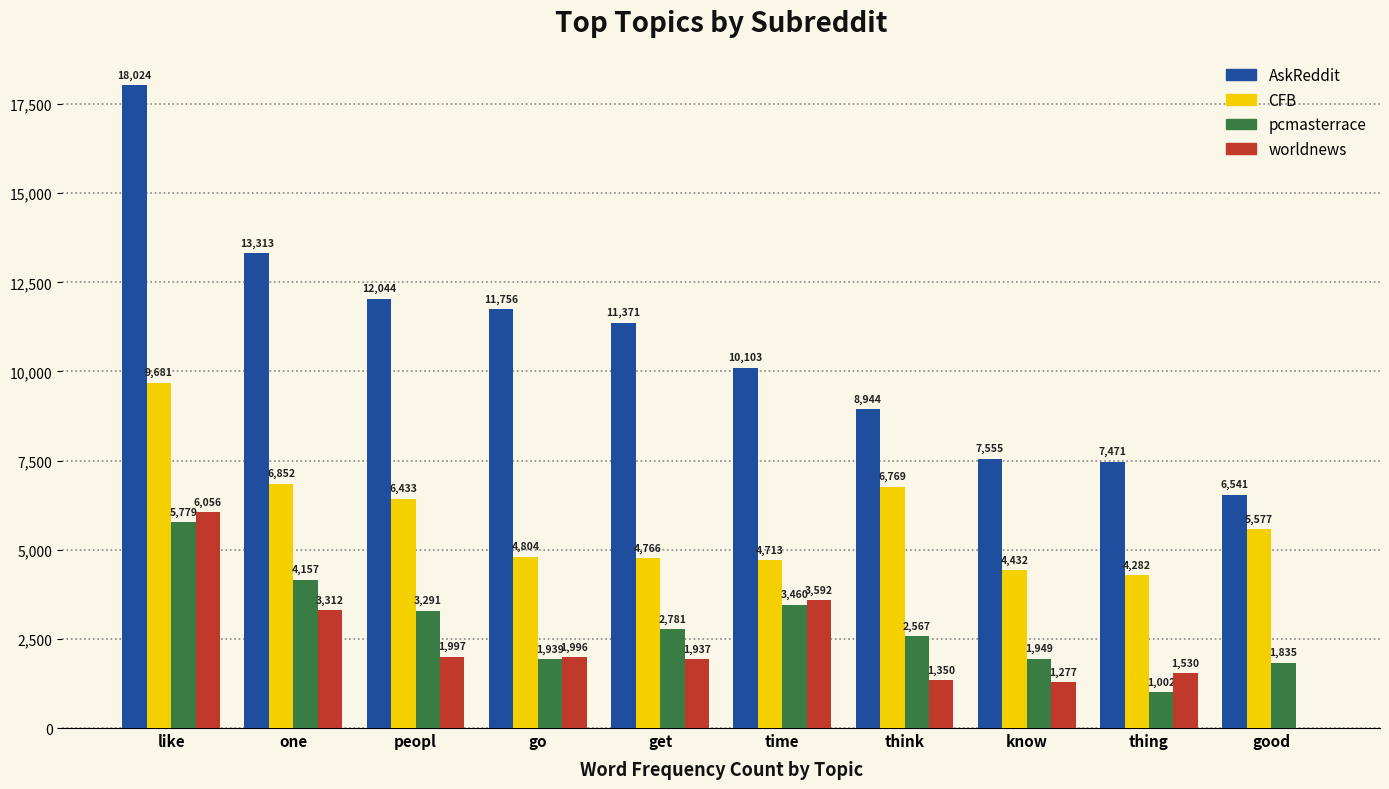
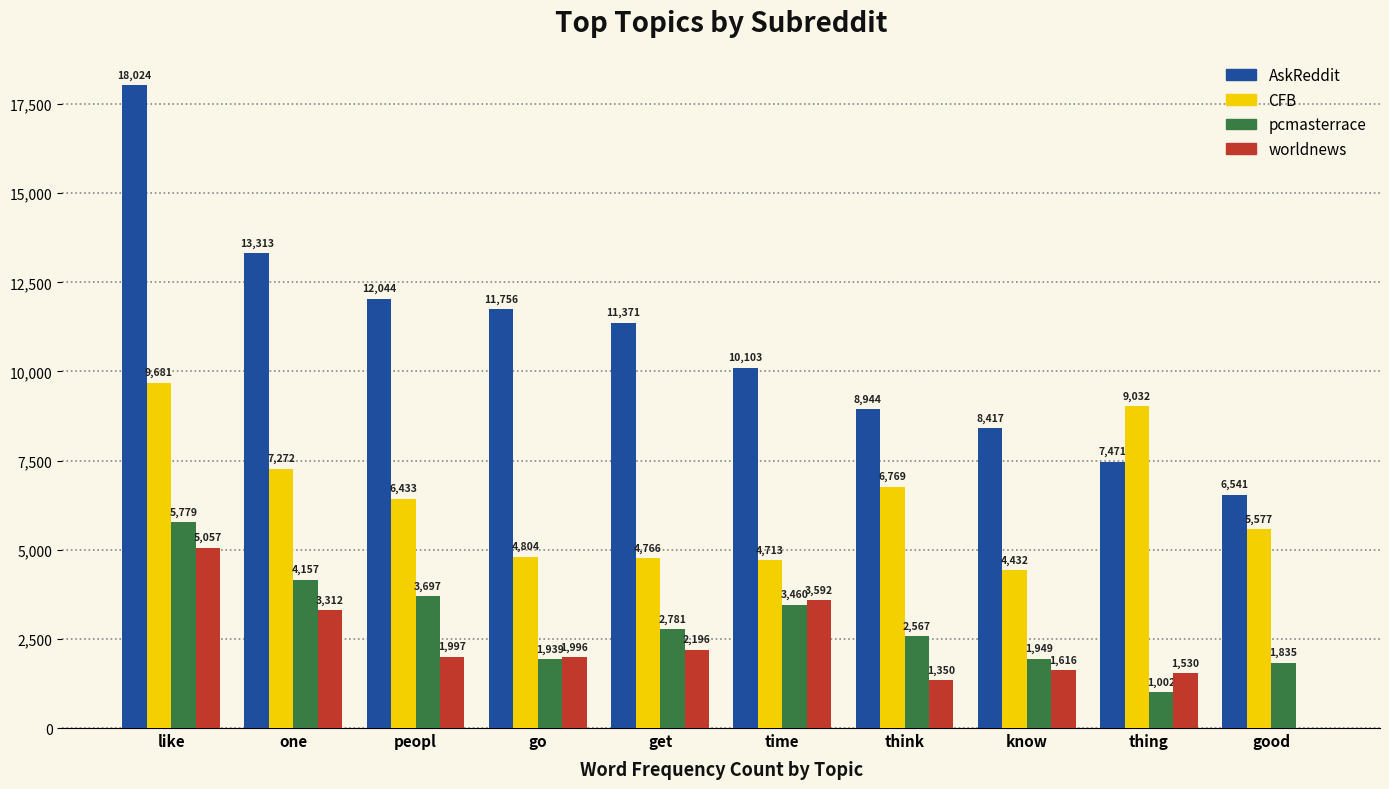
  {
    "AskReddit": {
      "like": "18,024",
      "one": "13,313",
      "peopl": "12,044",
      "go": "11,756",
      "get": "11,371",
      "time": "10,103",
      "think": "8,944",
-     "know": "7,555",
+     "know": "8,417",
      "thing": "7,471",
      "good": "6,541"
    },
    "CFB": {
      "like": "9,681",
-     "one": "6,852",
+     "one": "7,272",
      "peopl": "6,433",
      "go": "4,804",
      "get": "4,766",
      "time": "4,713",
      "think": "6,769",
      "know": "4,432",
-     "thing": "4,282",
+     "thing": "9,032",
      "good": "5,577"
    },
    "pcmasterrace": {
      "like": "5,779",
      "one": "4,157",
-     "peopl": "3,291",
+     "peopl": "3,697",
      "go": "1,939",
      "get": "2,781",
      "time": "3,460",
      "think": "2,567",
      "know": "1,949",
      "thing": "1,002",
      "good": "1,835"
    },
    "worldnews": {
-     "like": "6,056",
+     "like": "5,057",
      "one": "3,312",
      "peopl": "1,997",
      "go": "1,996",
-     "get": "1,937",
+     "get": "2,196",
      "time": "3,592",
      "think": "1,350",
-     "know": "1,277",
+     "know": "1,616",
      "thing": "1,530"
    }
  }
